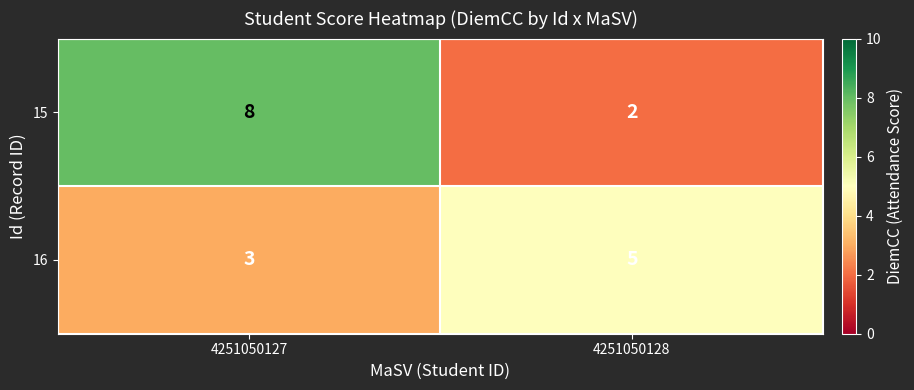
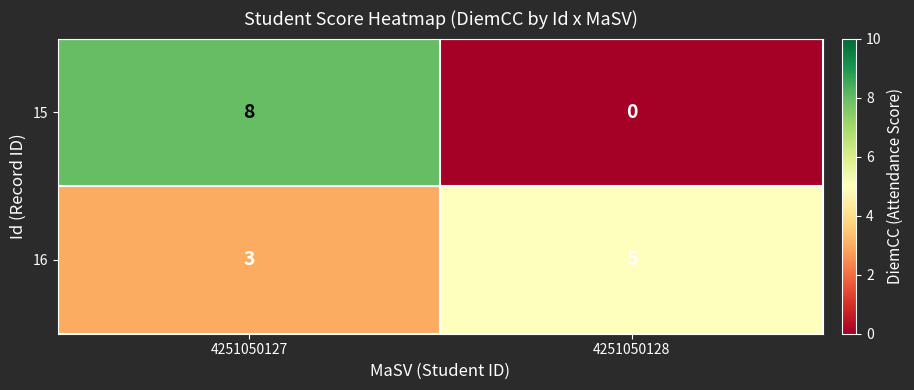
  {
    "15": {
      "4251050127": 8,
-     "4251050128": 2
+     "4251050128": 0
    },
    "16": {
      "4251050127": 3,
      "4251050128": 5
    }
  }
